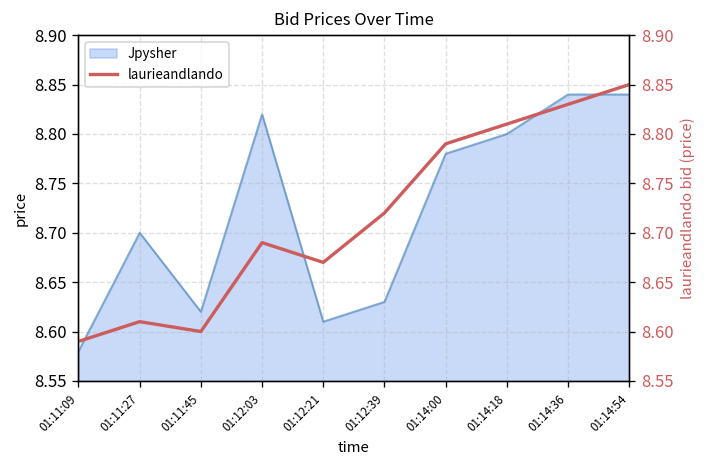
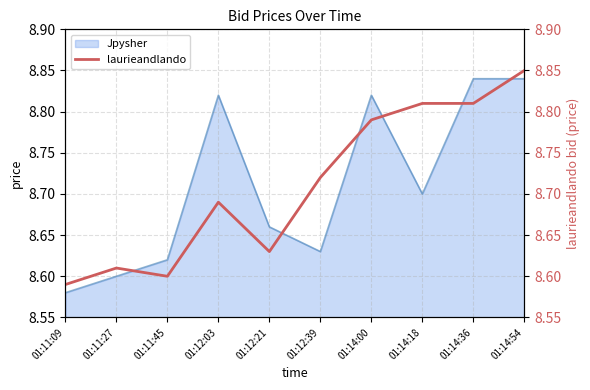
  {
    "Jpysher": {
      "01:11:09": 8.58,
-     "01:11:27": 8.7,
+     "01:11:27": 8.6,
      "01:11:45": 8.62,
      "01:12:03": 8.82,
-     "01:12:21": 8.61,
+     "01:12:21": 8.66,
      "01:12:39": 8.63,
-     "01:14:00": 8.78,
-     "01:14:18": 8.8,
+     "01:14:00": 8.82,
+     "01:14:18": 8.7,
      "01:14:36": 8.84,
      "01:14:54": 8.84
    },
    "laurieandlando": {
      "01:11:09": 8.59,
      "01:11:27": 8.61,
      "01:11:45": 8.60,
      "01:12:03": 8.69,
-     "01:12:21": 8.67,
+     "01:12:21": 8.63,
      "01:12:39": 8.72,
      "01:14:00": 8.79,
      "01:14:18": 8.81,
-     "01:14:36": 8.83,
+     "01:14:36": 8.81,
      "01:14:54": 8.85
    }
  }
